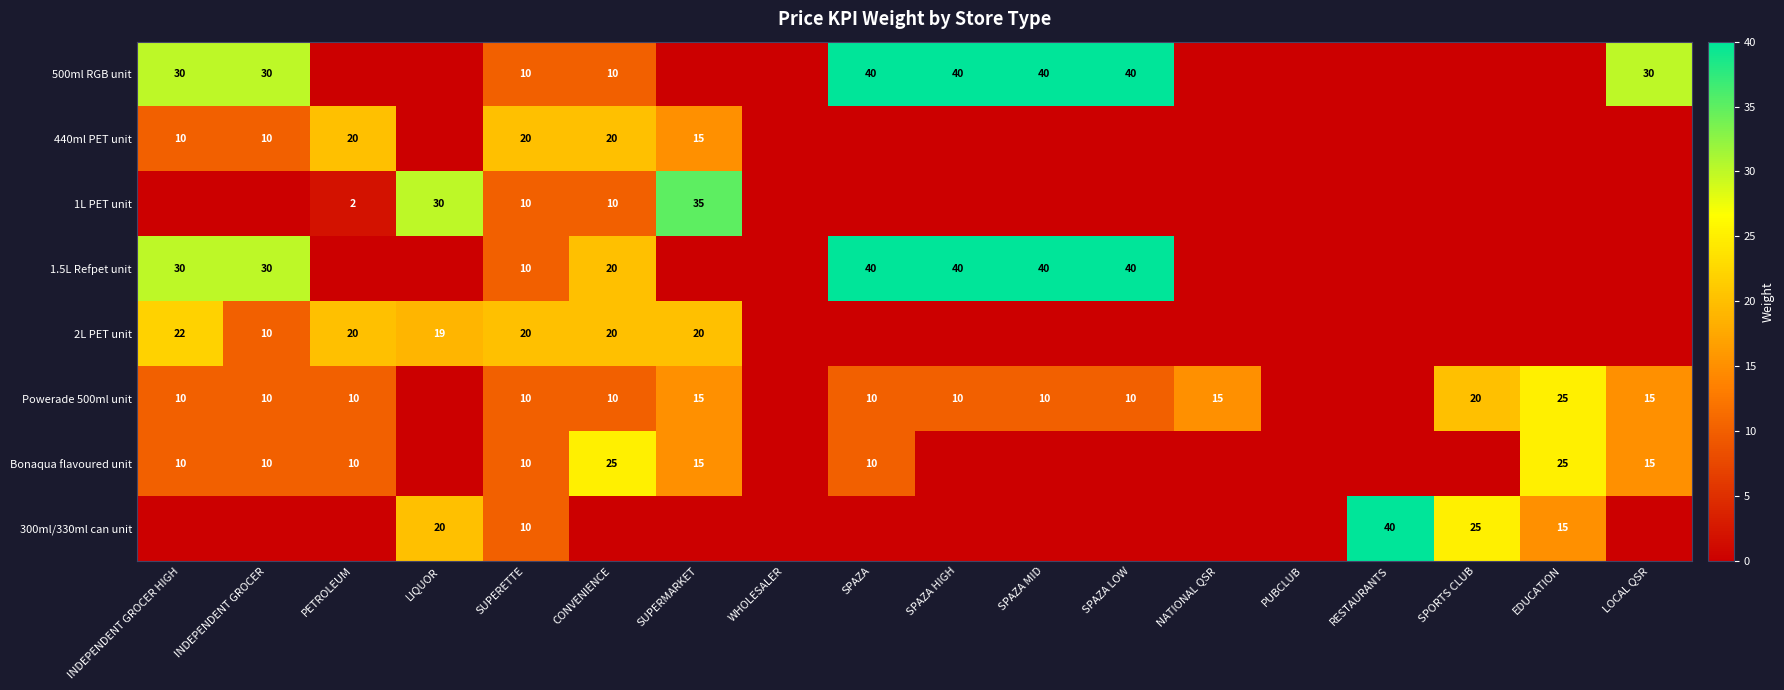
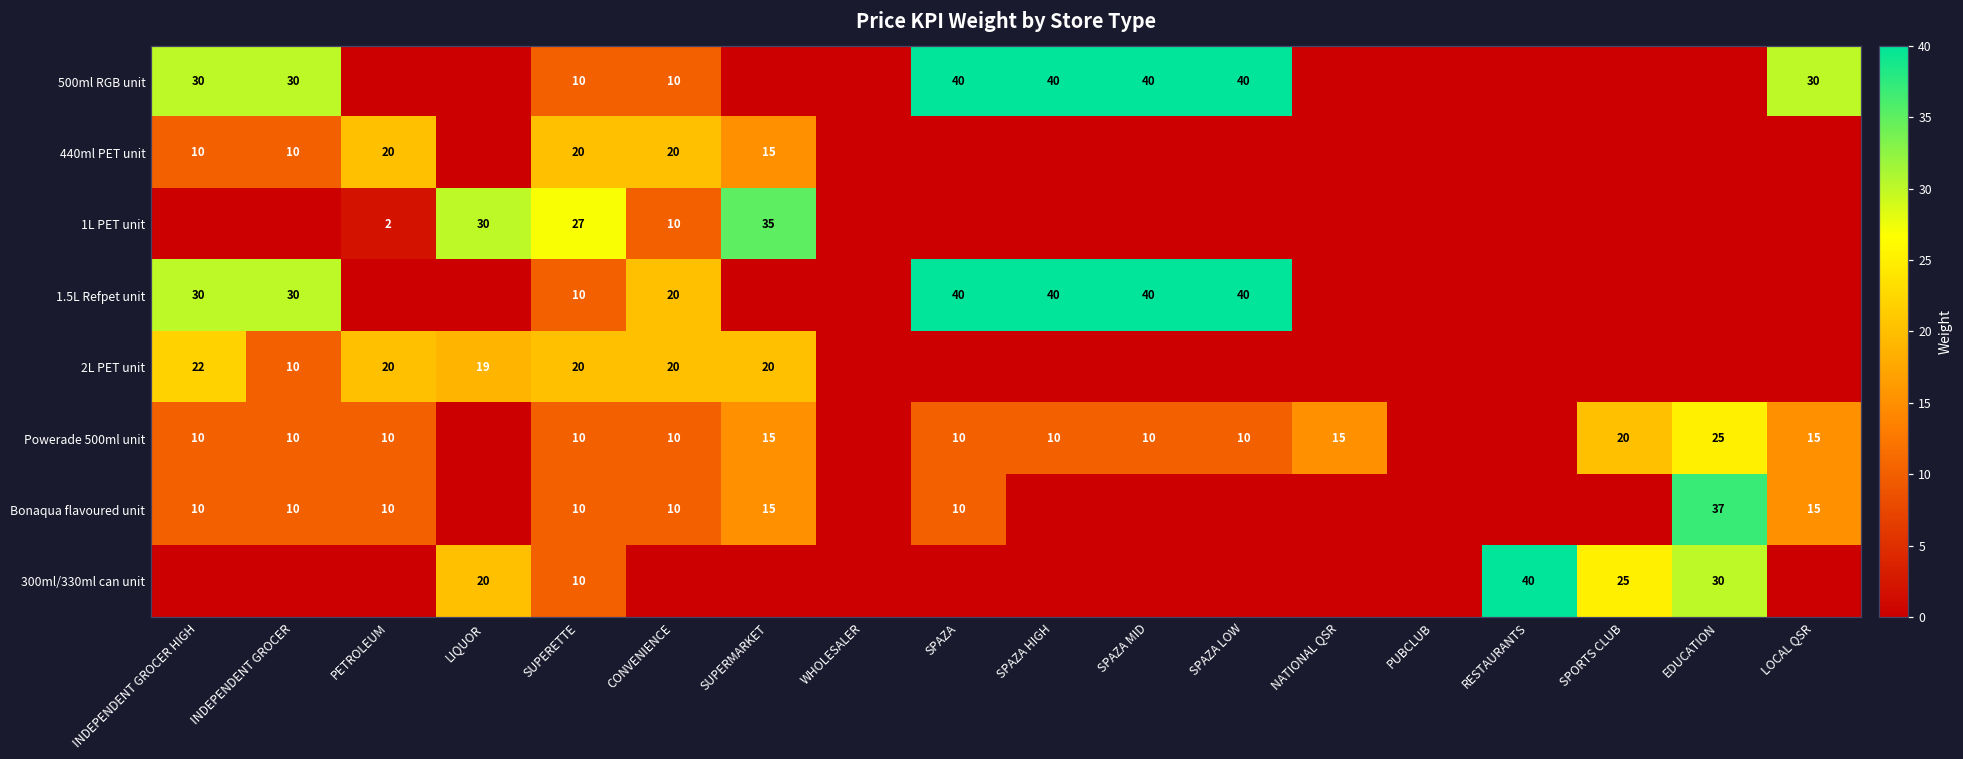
  {
    "500ml RGB unit": {
      "INDEPENDENT GROCER HIGH": 30,
      "INDEPENDENT GROCER": 30,
      "SUPERETTE": 10,
      "CONVENIENCE": 10,
      "SPAZA": 40,
      "SPAZA HIGH": 40,
      "SPAZA MID": 40,
      "SPAZA LOW": 40,
      "LOCAL QSR": 30
    },
    "440ml PET unit": {
      "INDEPENDENT GROCER HIGH": 10,
      "INDEPENDENT GROCER": 10,
      "PETROLEUM": 20,
      "SUPERETTE": 20,
      "CONVENIENCE": 20,
      "SUPERMARKET": 15
    },
    "1L PET unit": {
      "PETROLEUM": 2,
      "LIQUOR": 30,
-     "SUPERETTE": 10,
+     "SUPERETTE": 27,
      "CONVENIENCE": 10,
      "SUPERMARKET": 35
    },
    "1.5L Refpet unit": {
      "INDEPENDENT GROCER HIGH": 30,
      "INDEPENDENT GROCER": 30,
      "SUPERETTE": 10,
      "CONVENIENCE": 20,
      "SPAZA": 40,
      "SPAZA HIGH": 40,
      "SPAZA MID": 40,
      "SPAZA LOW": 40
    },
    "2L PET unit": {
      "INDEPENDENT GROCER HIGH": 22,
      "INDEPENDENT GROCER": 10,
      "PETROLEUM": 20,
      "LIQUOR": 19,
      "SUPERETTE": 20,
      "CONVENIENCE": 20,
      "SUPERMARKET": 20
    },
    "Powerade 500ml unit": {
      "INDEPENDENT GROCER HIGH": 10,
      "INDEPENDENT GROCER": 10,
      "PETROLEUM": 10,
      "SUPERETTE": 10,
      "CONVENIENCE": 10,
      "SUPERMARKET": 15,
      "SPAZA": 10,
      "SPAZA HIGH": 10,
      "SPAZA MID": 10,
      "SPAZA LOW": 10,
      "NATIONAL QSR": 15,
      "SPORTS CLUB": 20,
      "EDUCATION": 25,
      "LOCAL QSR": 15
    },
    "Bonaqua flavoured unit": {
      "INDEPENDENT GROCER HIGH": 10,
      "INDEPENDENT GROCER": 10,
      "PETROLEUM": 10,
      "SUPERETTE": 10,
-     "CONVENIENCE": 25,
+     "CONVENIENCE": 10,
      "SUPERMARKET": 15,
      "SPAZA": 10,
-     "EDUCATION": 25,
+     "EDUCATION": 37,
      "LOCAL QSR": 15
    },
    "300ml/330ml can unit": {
      "LIQUOR": 20,
      "SUPERETTE": 10,
      "RESTAURANTS": 40,
      "SPORTS CLUB": 25,
-     "EDUCATION": 15
+     "EDUCATION": 30
    }
  }
